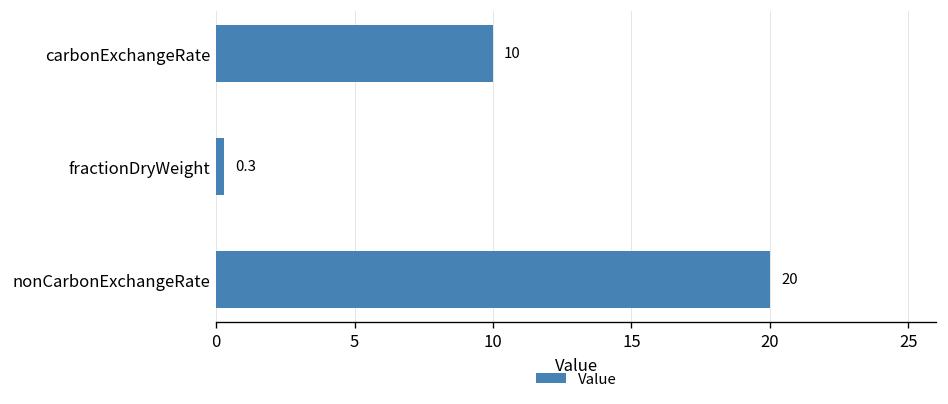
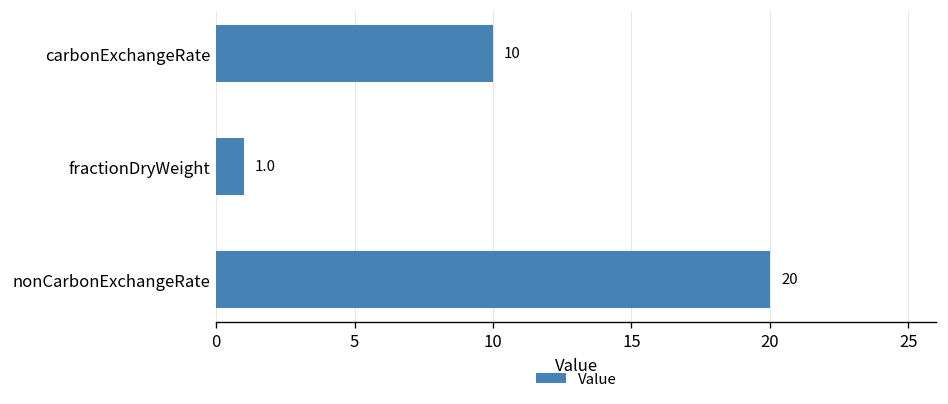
  {
    "carbonExchangeRate": 10,
-   "fractionDryWeight": 0.3,
+   "fractionDryWeight": 1.0,
    "nonCarbonExchangeRate": 20
  }
